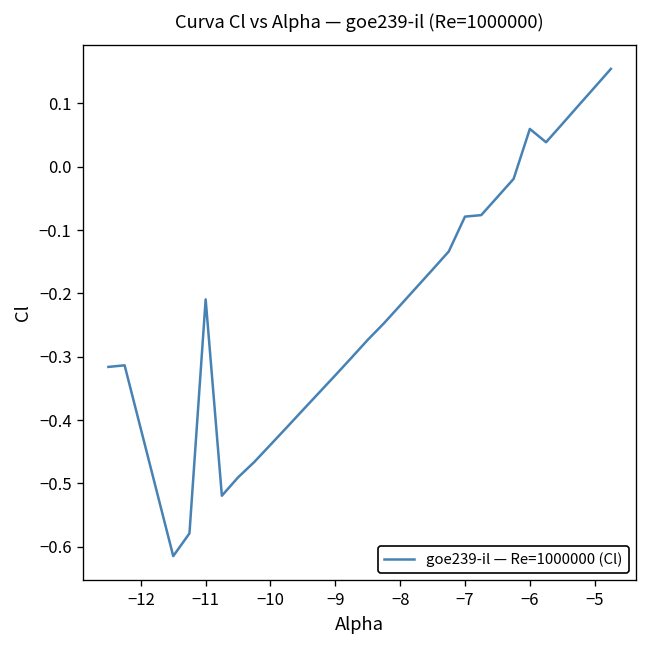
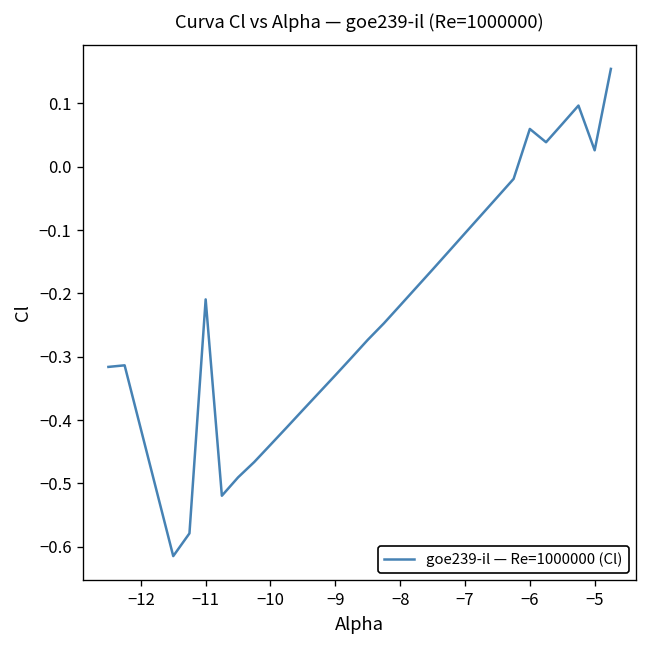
  {
    "−11": -0.21,
    "−10": -0.44,
    "−9": -0.33,
    "−8": -0.22,
-   "−7": -0.08,
+   "−7": -0.11,
    "−6": 0.06,
-   "−5": 0.13
+   "−5": 0.03
  }
